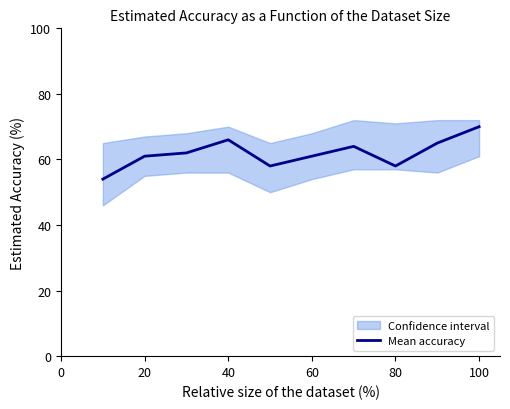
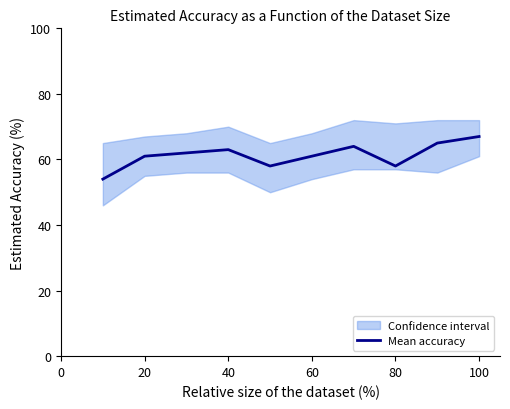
  {
    "Mean accuracy": {
      "20": 61,
-     "40": 66,
+     "40": 63,
      "60": 61,
      "80": 58,
-     "100": 70
+     "100": 67
    }
  }
